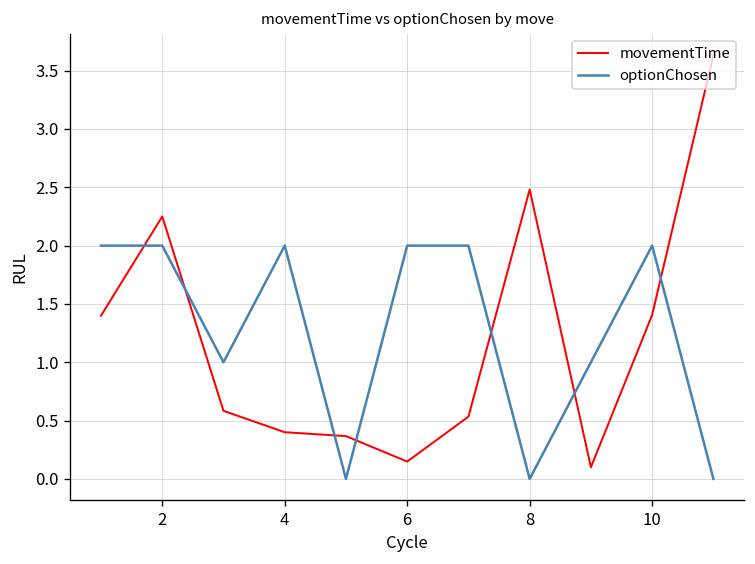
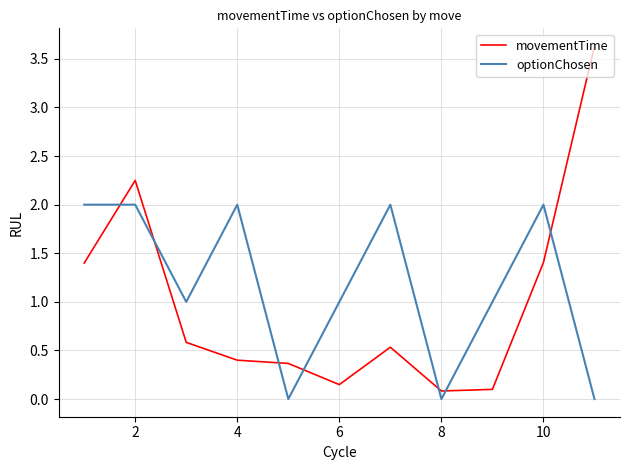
  {
    "movementTime": {
      "2": 2.2,
      "4": 0.4,
      "6": 0.1,
-     "8": 2.5,
+     "8": 0.1,
      "10": 1.4
    },
    "optionChosen": {
      "2": 2,
      "4": 2,
-     "6": 2,
+     "6": 1,
      "8": 0,
      "10": 2
    }
  }
